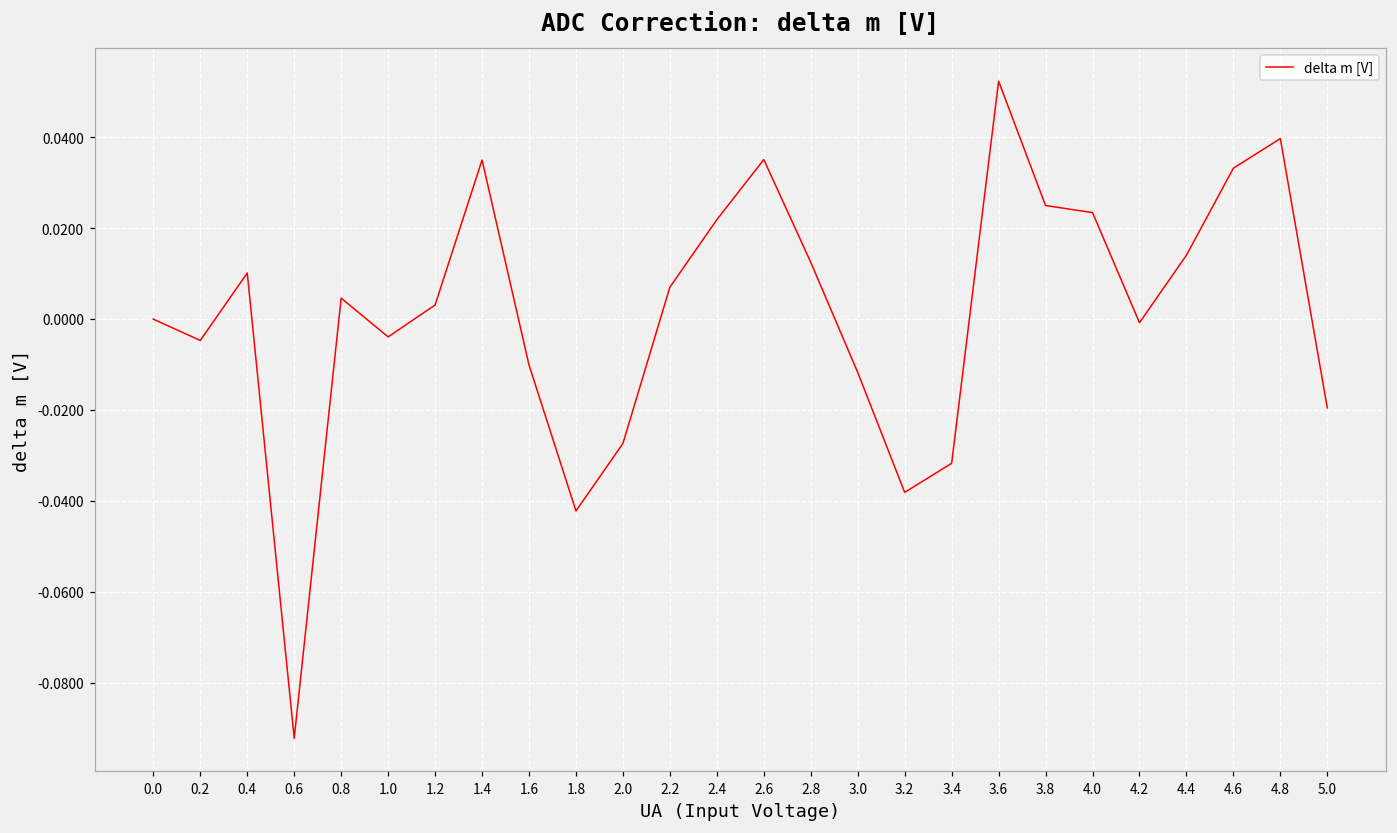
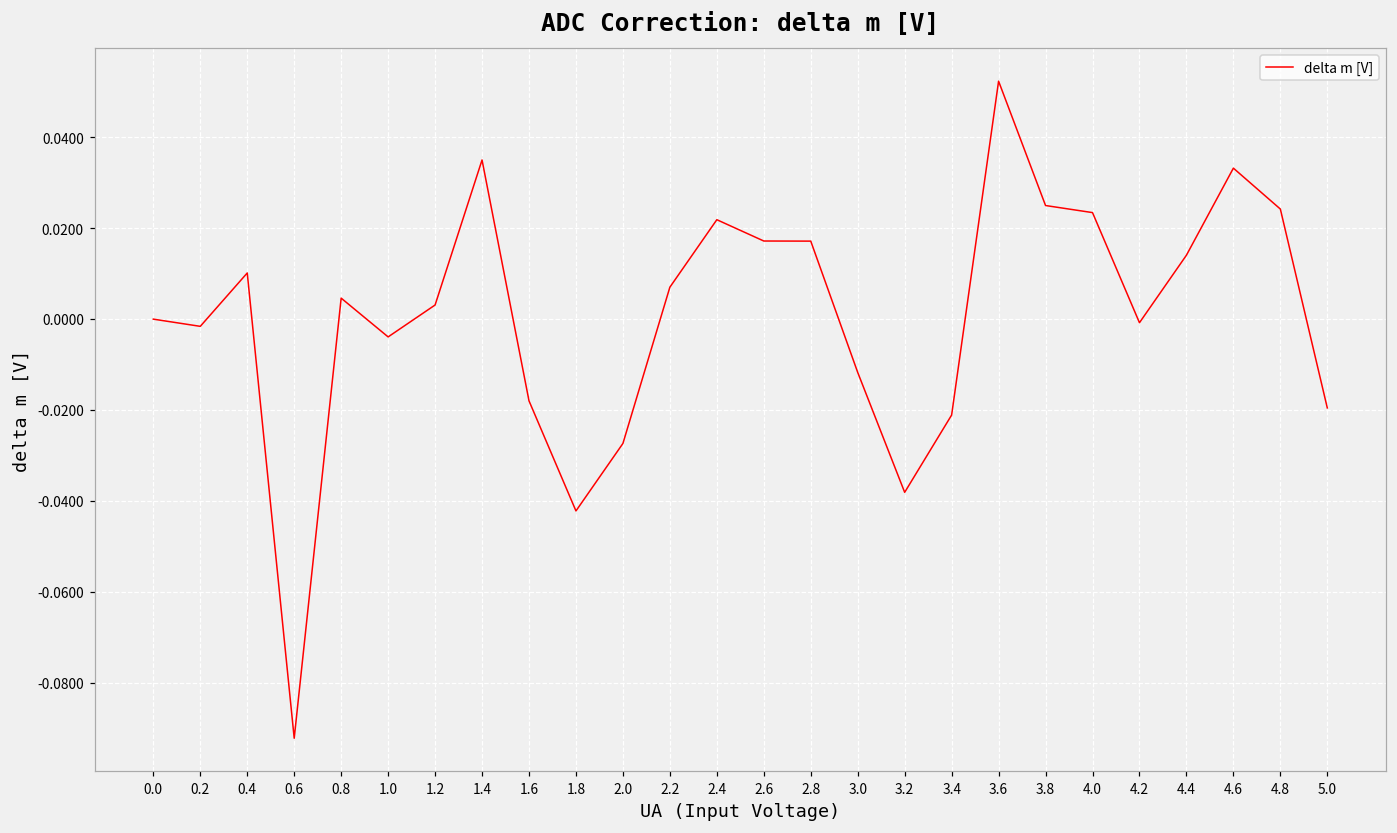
  {
    "0.0": 0.000,
-   "0.2": -0.005,
+   "0.2": -0.002,
    "0.4": 0.010,
    "0.6": -0.092,
    "0.8": 0.005,
    "1.0": -0.004,
    "1.2": 0.003,
    "1.4": 0.035,
-   "1.6": -0.010,
+   "1.6": -0.018,
    "1.8": -0.042,
    "2.0": -0.027,
    "2.2": 0.007,
    "2.4": 0.022,
-   "2.6": 0.035,
-   "2.8": 0.013,
+   "2.6": 0.017,
+   "2.8": 0.017,
    "3.0": -0.012,
    "3.2": -0.038,
-   "3.4": -0.032,
+   "3.4": -0.021,
    "3.6": 0.052,
    "3.8": 0.025,
    "4.0": 0.023,
    "4.2": -0.001,
    "4.4": 0.014,
    "4.6": 0.033,
-   "4.8": 0.040,
+   "4.8": 0.024,
    "5.0": -0.020
  }
